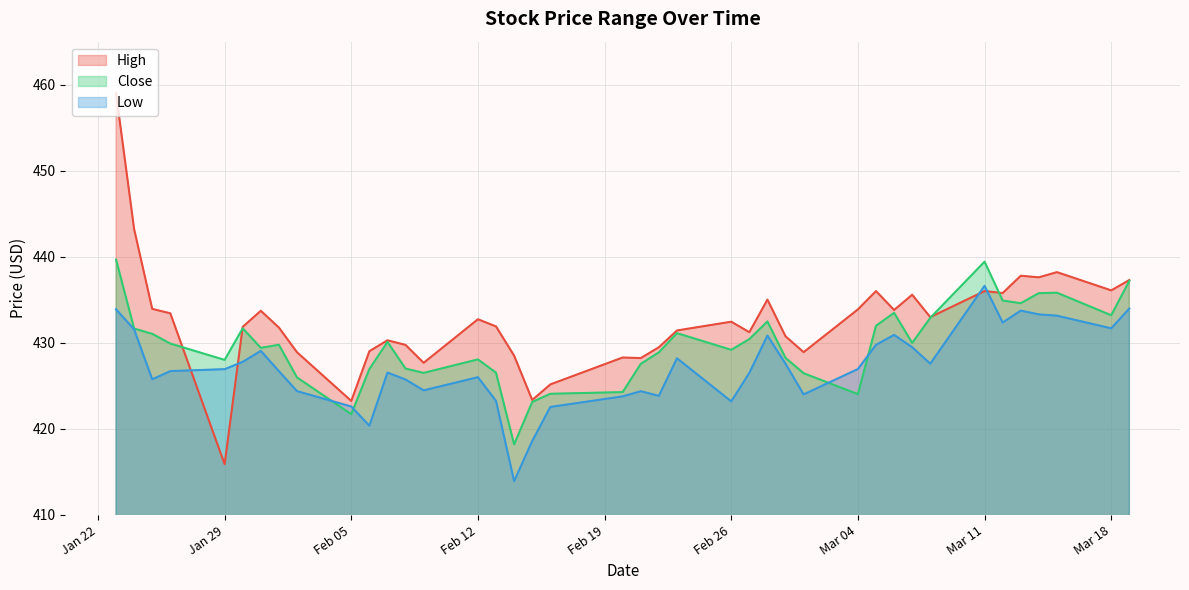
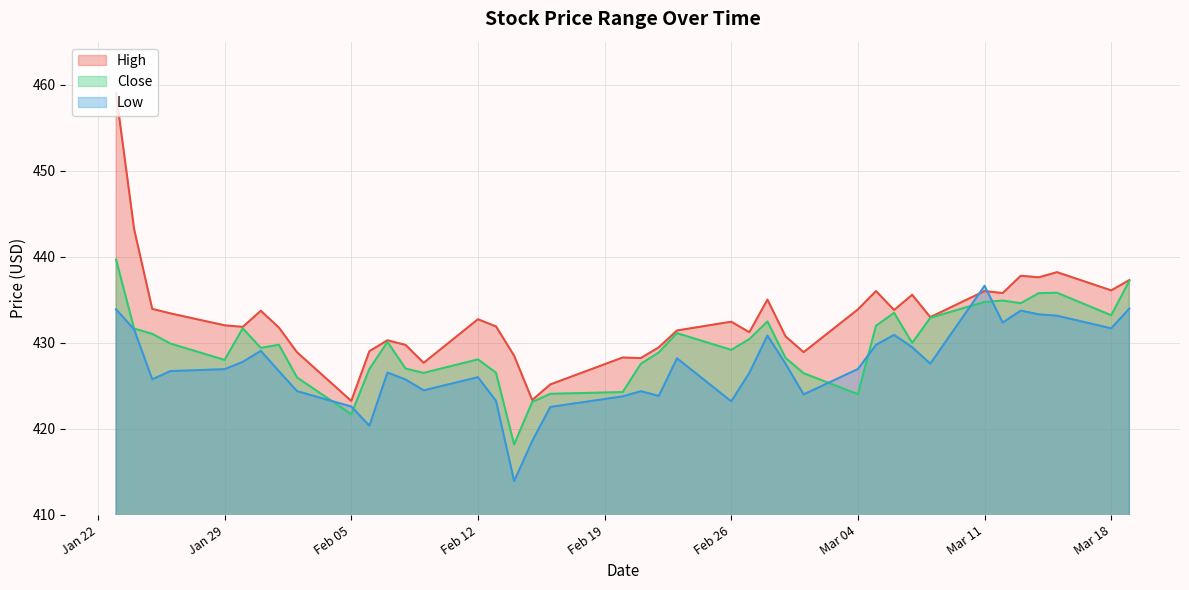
  {
    "High": {
-     "Jan 29": 416,
+     "Jan 29": 432,
      "Feb 05": 423,
      "Feb 12": 433,
      "Feb 26": 432,
      "Mar 04": 434,
      "Mar 11": 436,
      "Mar 18": 436
    },
    "Close": {
      "Jan 29": 428,
      "Feb 05": 422,
      "Feb 12": 428,
      "Feb 26": 429,
      "Mar 04": 424,
-     "Mar 11": 439,
+     "Mar 11": 435,
      "Mar 18": 433
    },
    "Low": {
      "Jan 29": 427,
      "Feb 05": 423,
      "Feb 12": 426,
      "Feb 26": 423,
      "Mar 04": 427,
      "Mar 11": 437,
      "Mar 18": 432
    }
  }
